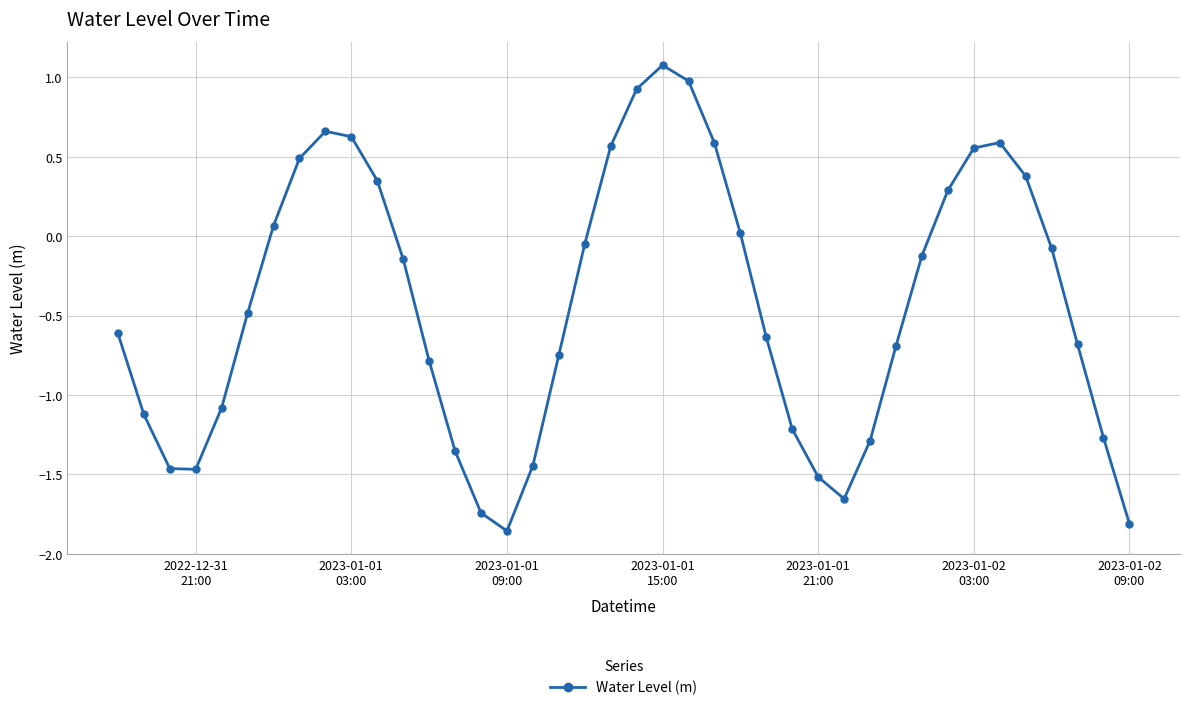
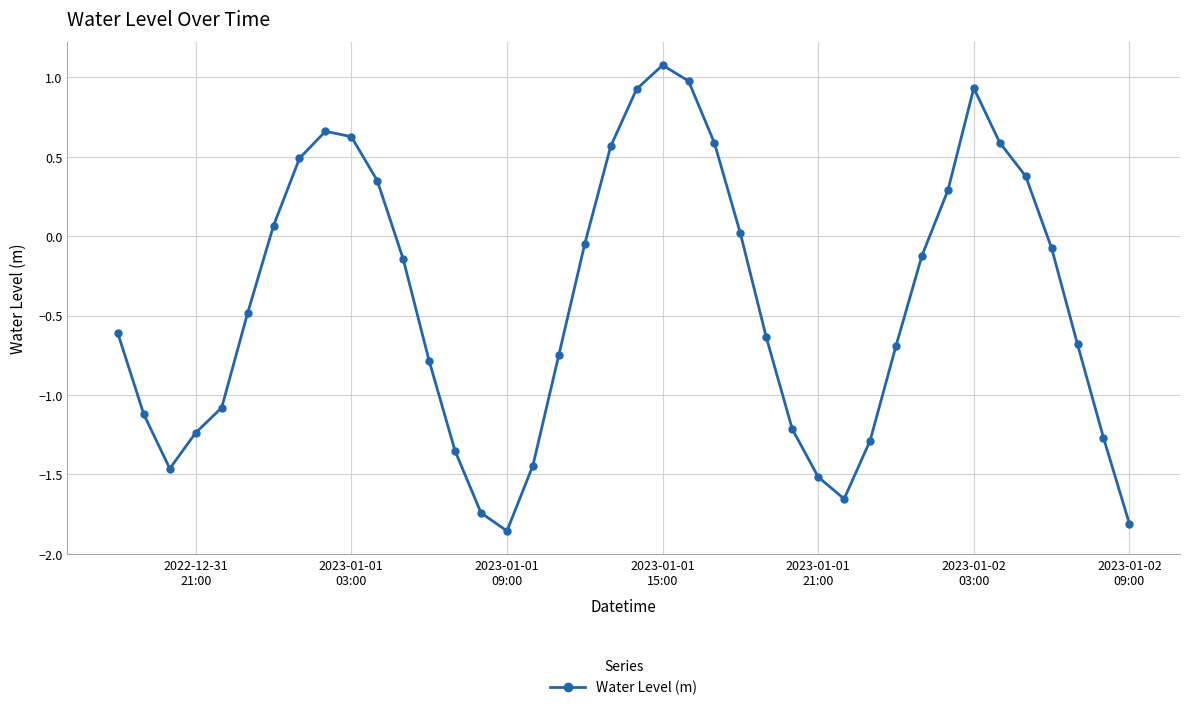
  {
-   "2022-12-31 21:00": -1.47,
+   "2022-12-31 21:00": -1.24,
    "2023-01-01 03:00": 0.63,
    "2023-01-01 09:00": -1.86,
    "2023-01-01 15:00": 1.08,
    "2023-01-01 21:00": -1.52,
-   "2023-01-02 03:00": 0.56,
+   "2023-01-02 03:00": 0.93,
    "2023-01-02 09:00": -1.81
  }
